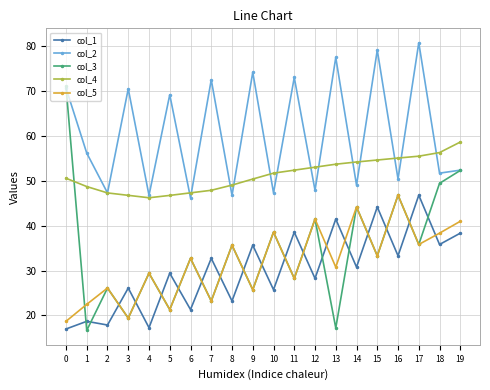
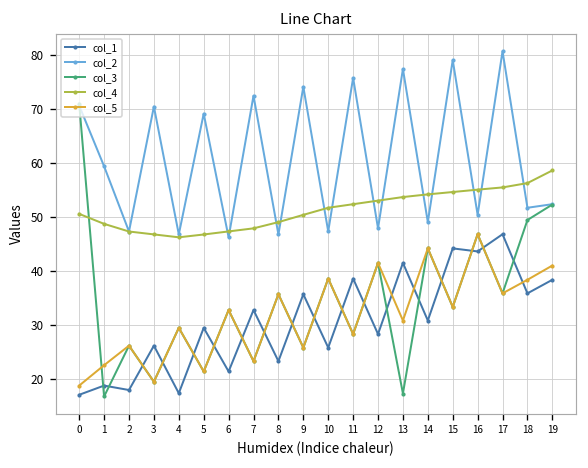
  {
    "col_1": {
      "0": 17,
      "1": 19,
      "2": 18,
      "3": 26,
      "4": 17,
      "5": 29,
      "6": 21,
      "7": 33,
      "8": 23,
      "9": 36,
      "10": 26,
      "11": 39,
      "12": 28,
      "13": 41,
      "14": 31,
      "15": 44,
-     "16": 33,
+     "16": 44,
      "17": 47,
      "18": 36,
      "19": 38
    },
    "col_2": {
-     "1": 56,
+     "1": 59,
      "3": 70,
      "5": 69,
      "6": 46,
      "7": 72,
      "8": 47,
      "9": 74,
      "10": 47,
-     "11": 73,
+     "11": 76,
      "12": 48,
      "13": 77,
      "14": 49,
      "15": 79,
      "16": 50,
      "17": 81,
      "18": 52
    },
    "col_3": {
      "1": 17,
      "13": 17,
      "18": 49
    }
  }
